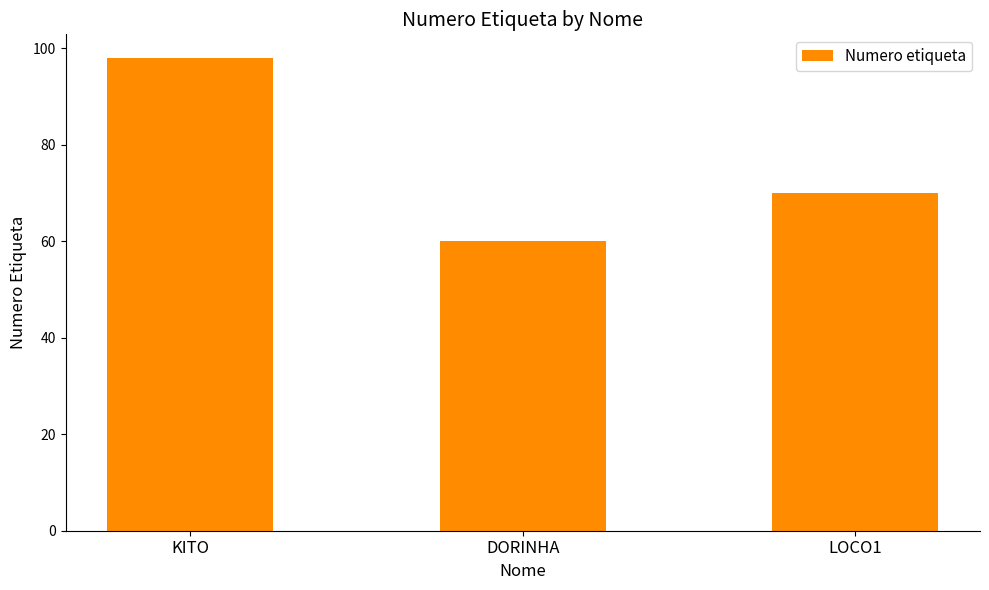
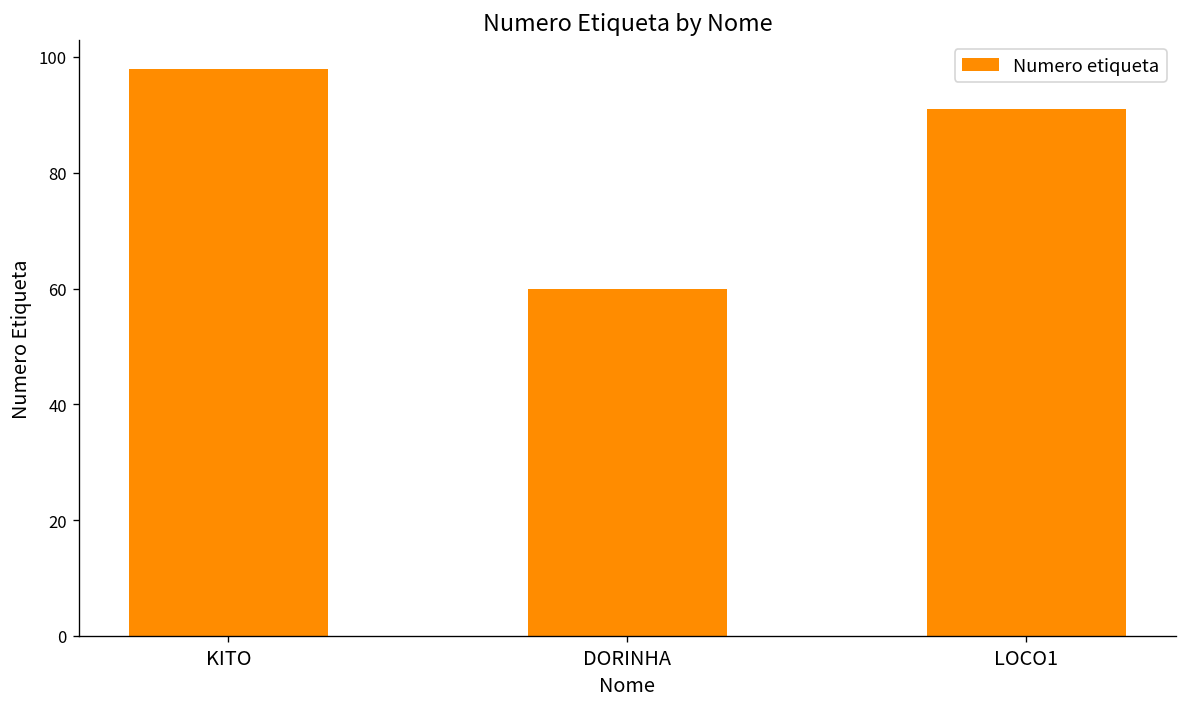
  {
    "KITO": 98,
    "DORINHA": 60,
-   "LOCO1": 70
+   "LOCO1": 91
  }
